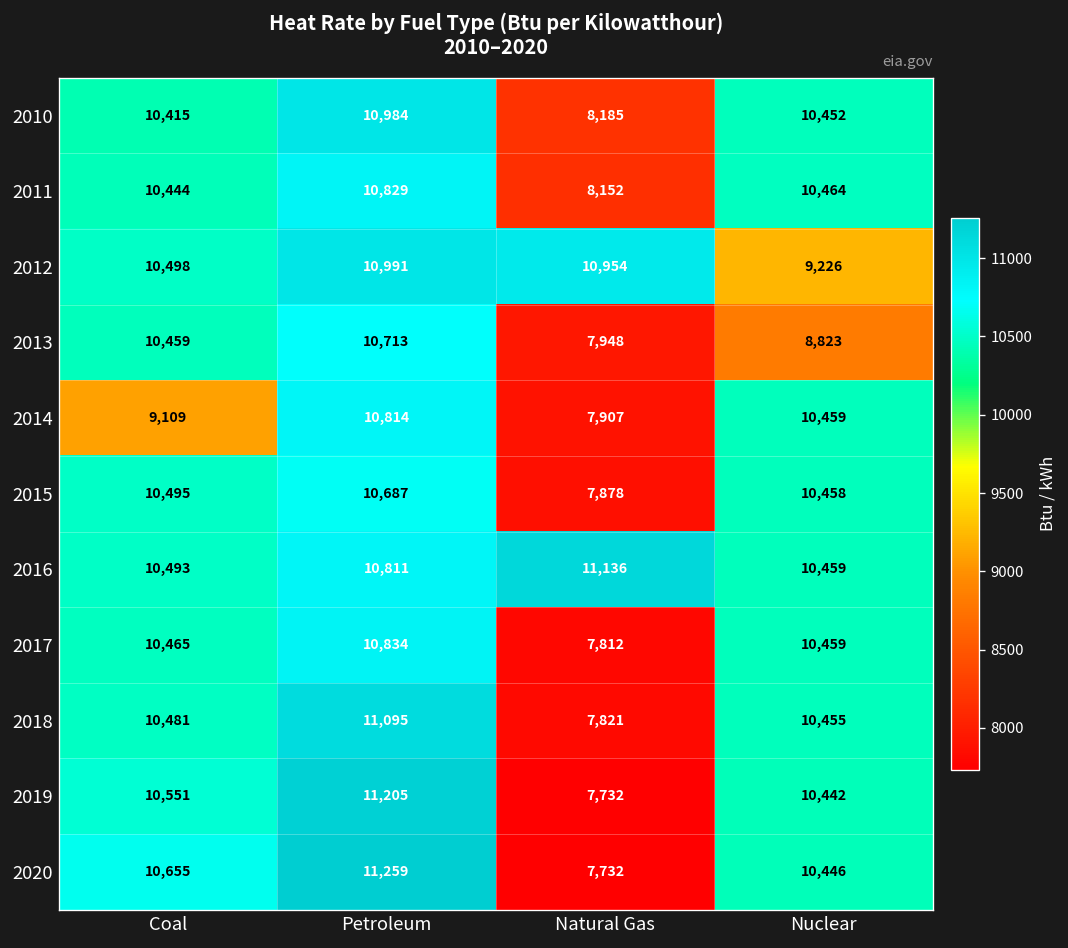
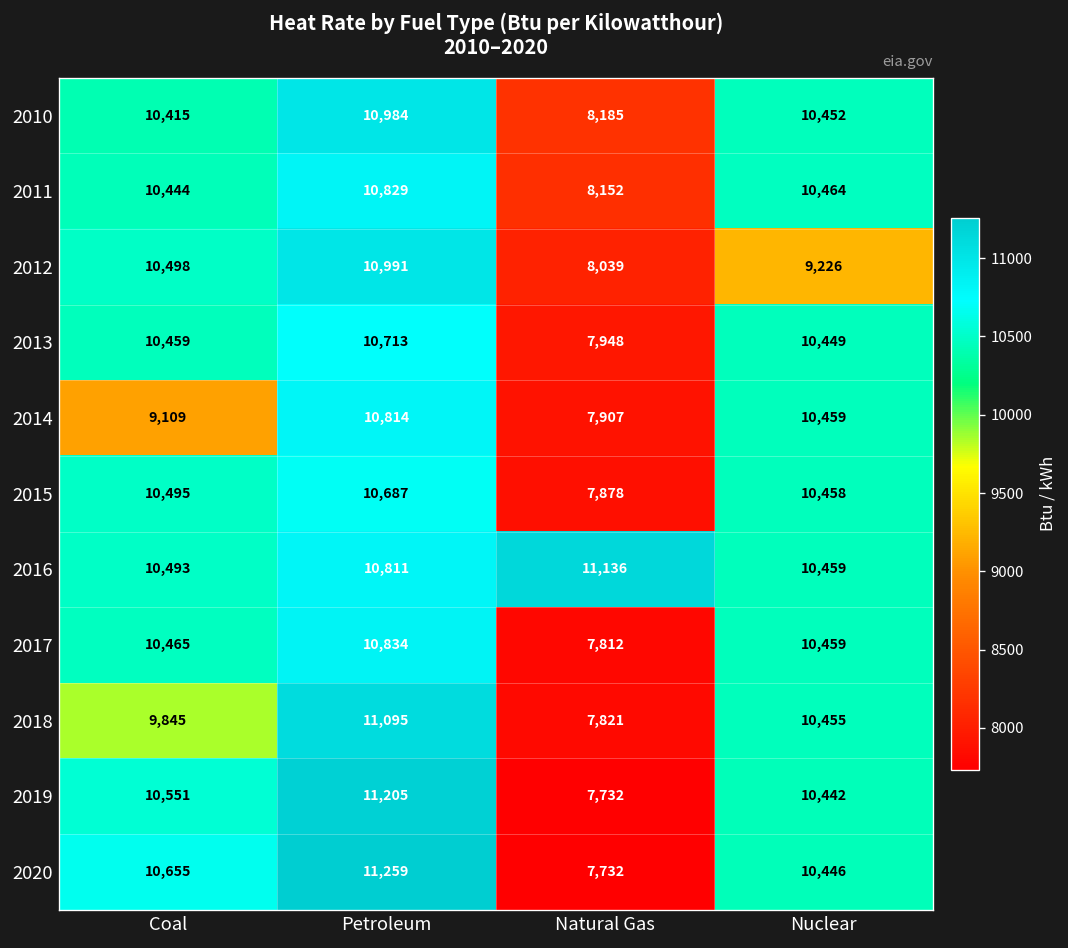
  {
    "2010": {
      "Coal": "10,415",
      "Petroleum": "10,984",
      "Natural Gas": "8,185",
      "Nuclear": "10,452"
    },
    "2011": {
      "Coal": "10,444",
      "Petroleum": "10,829",
      "Natural Gas": "8,152",
      "Nuclear": "10,464"
    },
    "2012": {
      "Coal": "10,498",
      "Petroleum": "10,991",
-     "Natural Gas": "10,954",
+     "Natural Gas": "8,039",
      "Nuclear": "9,226"
    },
    "2013": {
      "Coal": "10,459",
      "Petroleum": "10,713",
      "Natural Gas": "7,948",
-     "Nuclear": "8,823"
+     "Nuclear": "10,449"
    },
    "2014": {
      "Coal": "9,109",
      "Petroleum": "10,814",
      "Natural Gas": "7,907",
      "Nuclear": "10,459"
    },
    "2015": {
      "Coal": "10,495",
      "Petroleum": "10,687",
      "Natural Gas": "7,878",
      "Nuclear": "10,458"
    },
    "2016": {
      "Coal": "10,493",
      "Petroleum": "10,811",
      "Natural Gas": "11,136",
      "Nuclear": "10,459"
    },
    "2017": {
      "Coal": "10,465",
      "Petroleum": "10,834",
      "Natural Gas": "7,812",
      "Nuclear": "10,459"
    },
    "2018": {
-     "Coal": "10,481",
+     "Coal": "9,845",
      "Petroleum": "11,095",
      "Natural Gas": "7,821",
      "Nuclear": "10,455"
    },
    "2019": {
      "Coal": "10,551",
      "Petroleum": "11,205",
      "Natural Gas": "7,732",
      "Nuclear": "10,442"
    },
    "2020": {
      "Coal": "10,655",
      "Petroleum": "11,259",
      "Natural Gas": "7,732",
      "Nuclear": "10,446"
    }
  }
